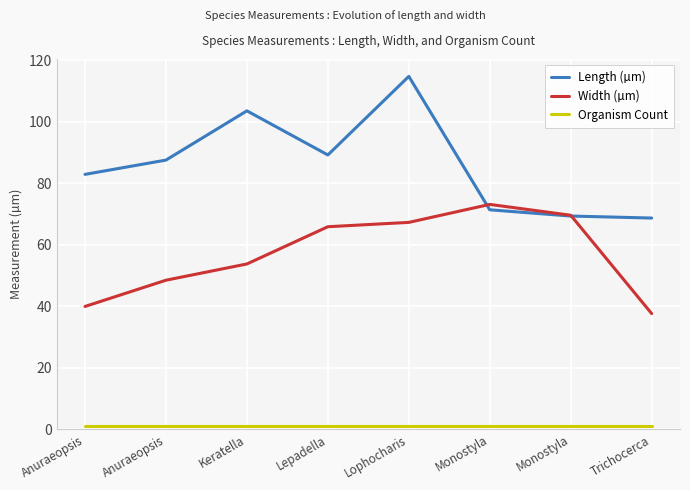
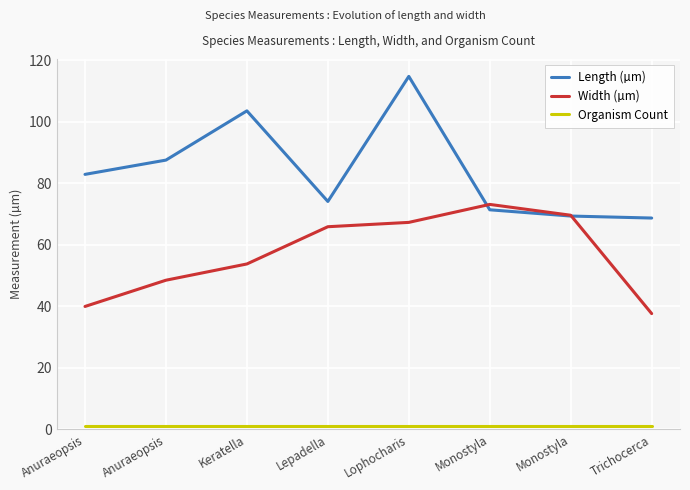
  {
    "Length (µm)": {
      "Keratella": 104,
-     "Lepadella": 89,
+     "Lepadella": 74,
      "Lophocharis": 115,
      "Trichocerca": 69
    },
    "Width (µm)": {
      "Keratella": 54,
      "Lepadella": 66,
      "Lophocharis": 67,
      "Trichocerca": 38
    },
    "Organism Count": {
      "Keratella": 1,
      "Lepadella": 1,
      "Lophocharis": 1,
      "Trichocerca": 1
    }
  }
